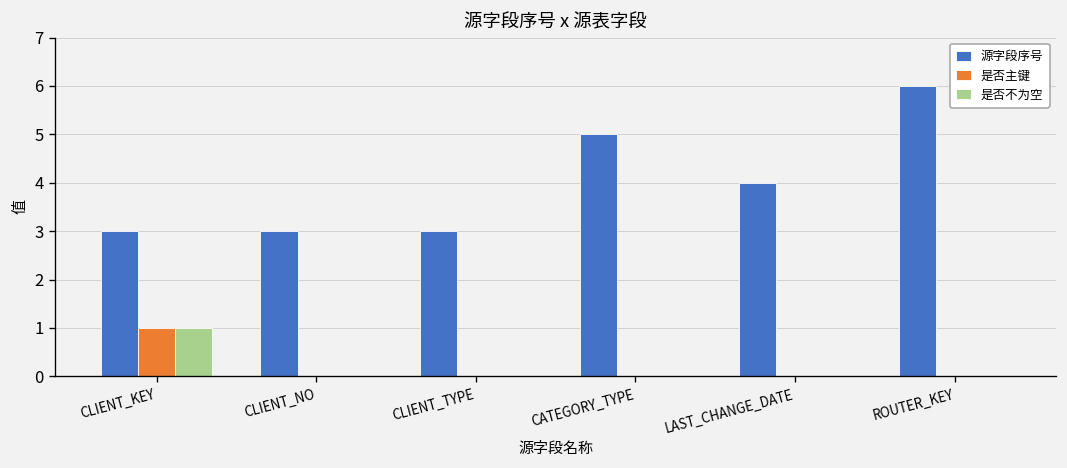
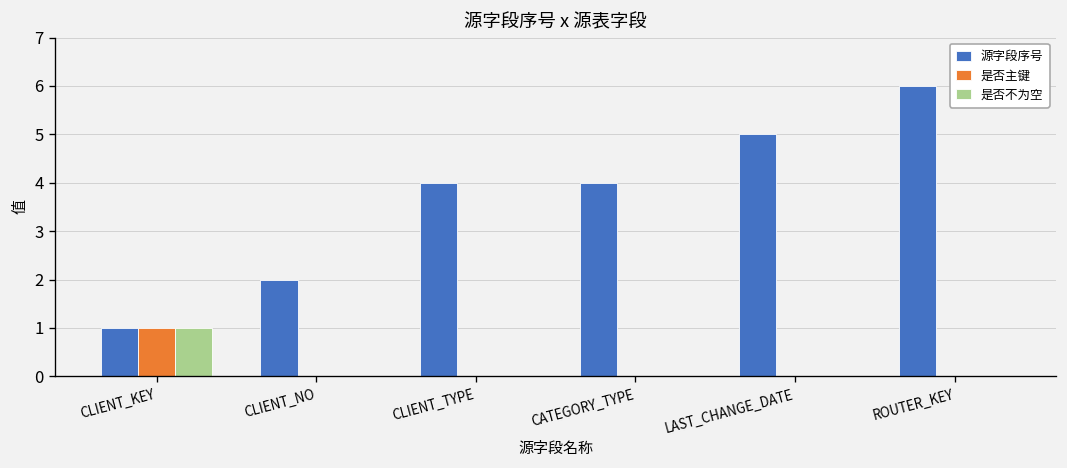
  {
    "源字段序号": {
-     "CLIENT_KEY": 3,
-     "CLIENT_NO": 3,
-     "CLIENT_TYPE": 3,
-     "CATEGORY_TYPE": 5,
-     "LAST_CHANGE_DATE": 4,
+     "CLIENT_KEY": 1,
+     "CLIENT_NO": 2,
+     "CLIENT_TYPE": 4,
+     "CATEGORY_TYPE": 4,
+     "LAST_CHANGE_DATE": 5,
      "ROUTER_KEY": 6
    },
    "是否主键": {
      "CLIENT_KEY": 1,
      "CLIENT_NO": 0,
      "CLIENT_TYPE": 0,
      "CATEGORY_TYPE": 0,
      "LAST_CHANGE_DATE": 0,
      "ROUTER_KEY": 0
    },
    "是否不为空": {
      "CLIENT_KEY": 1,
      "CLIENT_NO": 0,
      "CLIENT_TYPE": 0,
      "CATEGORY_TYPE": 0,
      "LAST_CHANGE_DATE": 0,
      "ROUTER_KEY": 0
    }
  }
